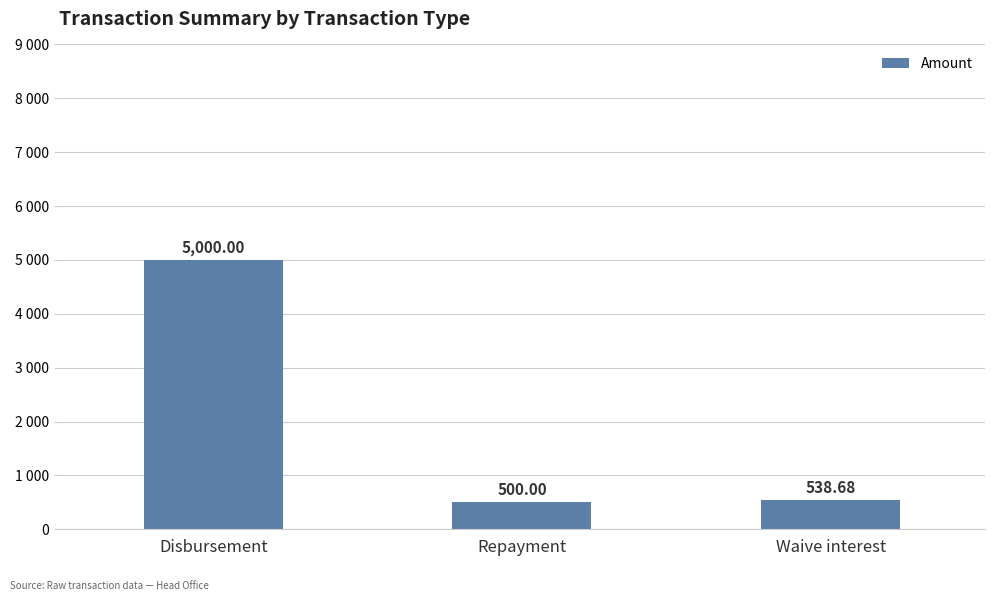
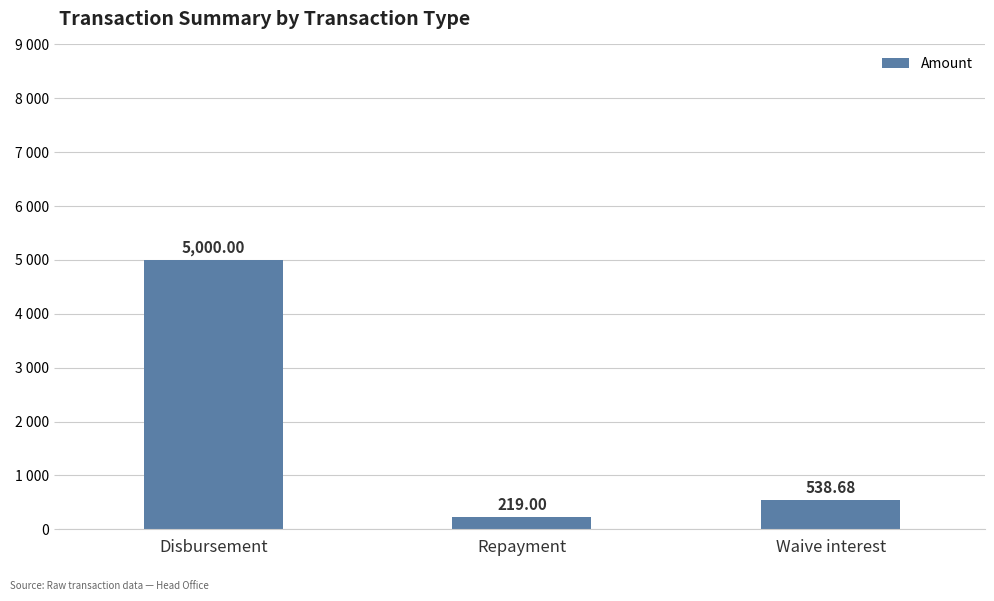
  {
    "Disbursement": "5,000.00",
-   "Repayment": "500.00",
+   "Repayment": "219.00",
    "Waive interest": "538.68"
  }
